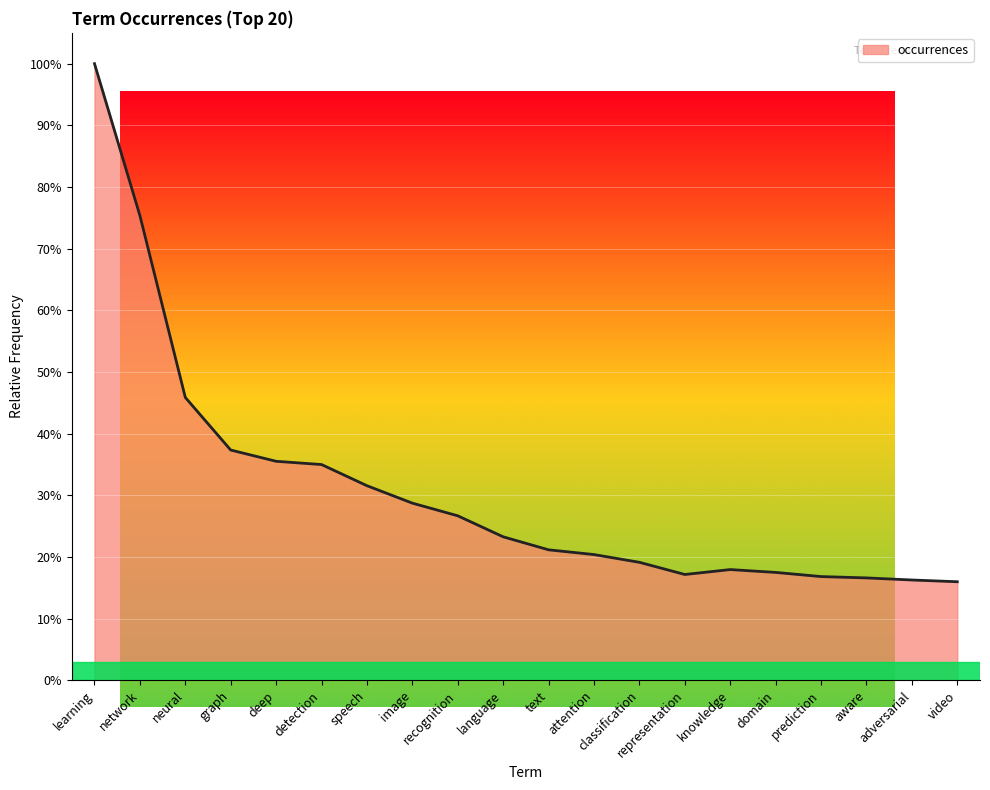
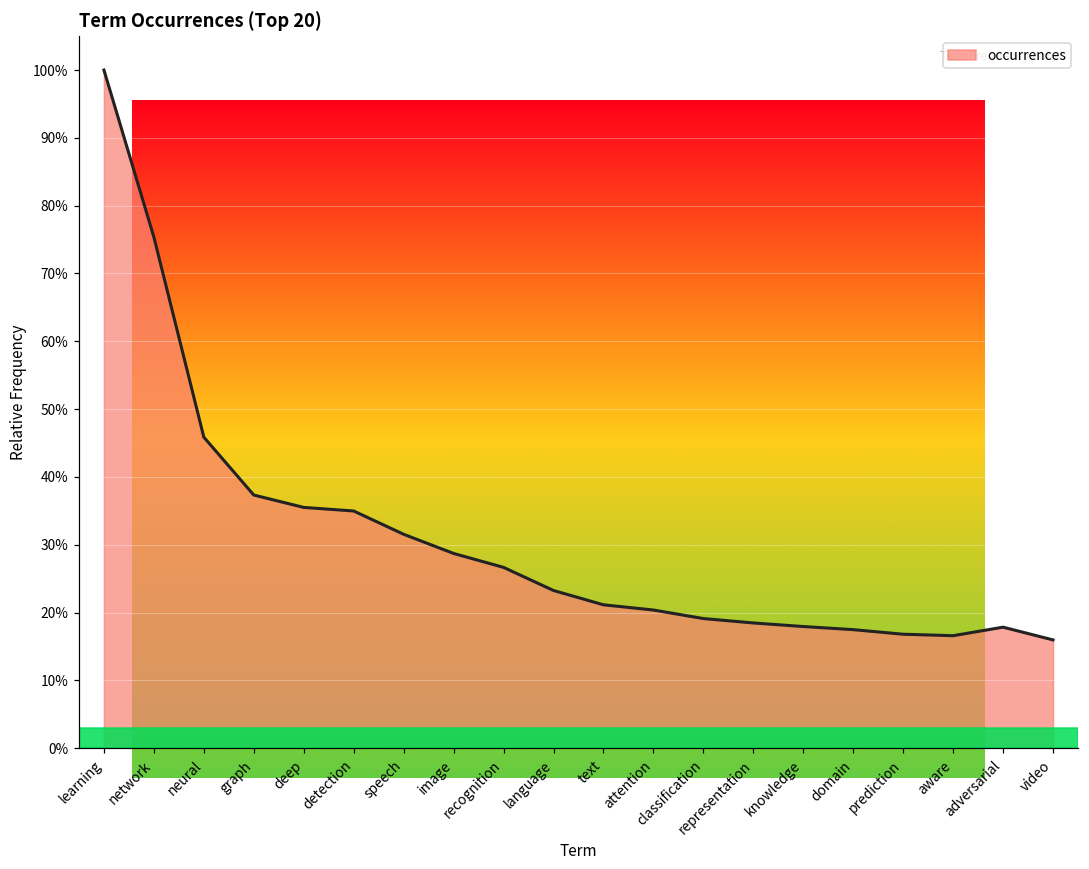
  {
    "learning": "100%",
    "network": "75%",
-   "representation": "17%",
-   "adversarial": "16%",
+   "representation": "18%",
+   "adversarial": "18%",
    "video": "16%"
  }
